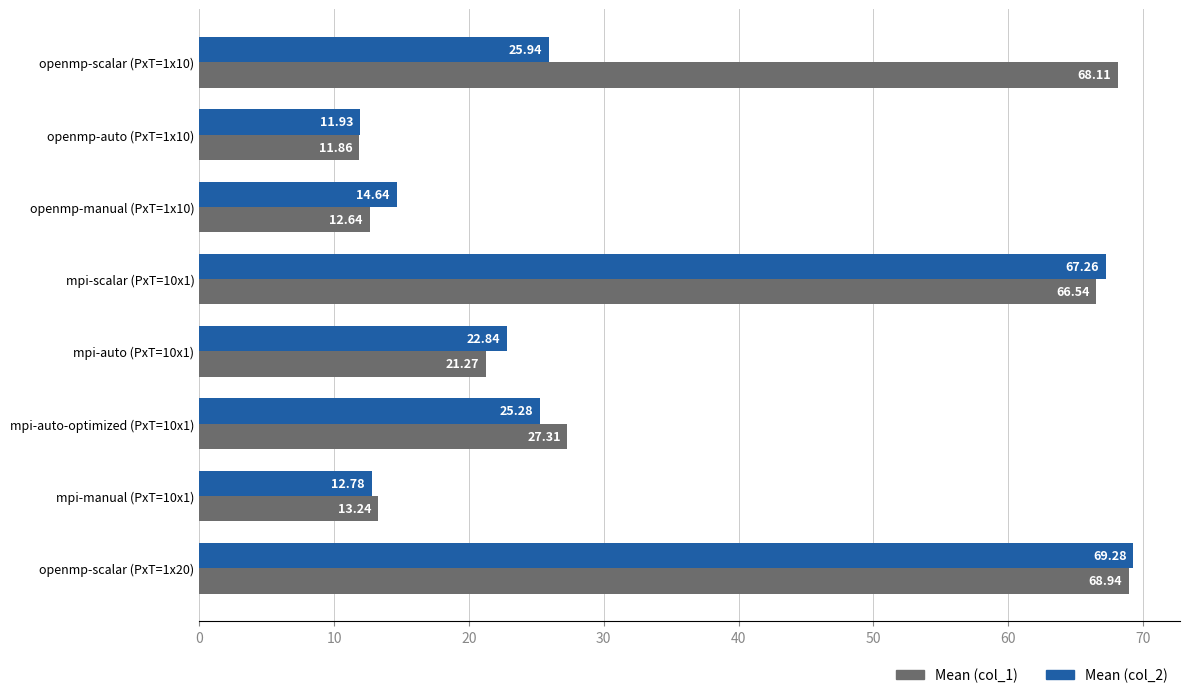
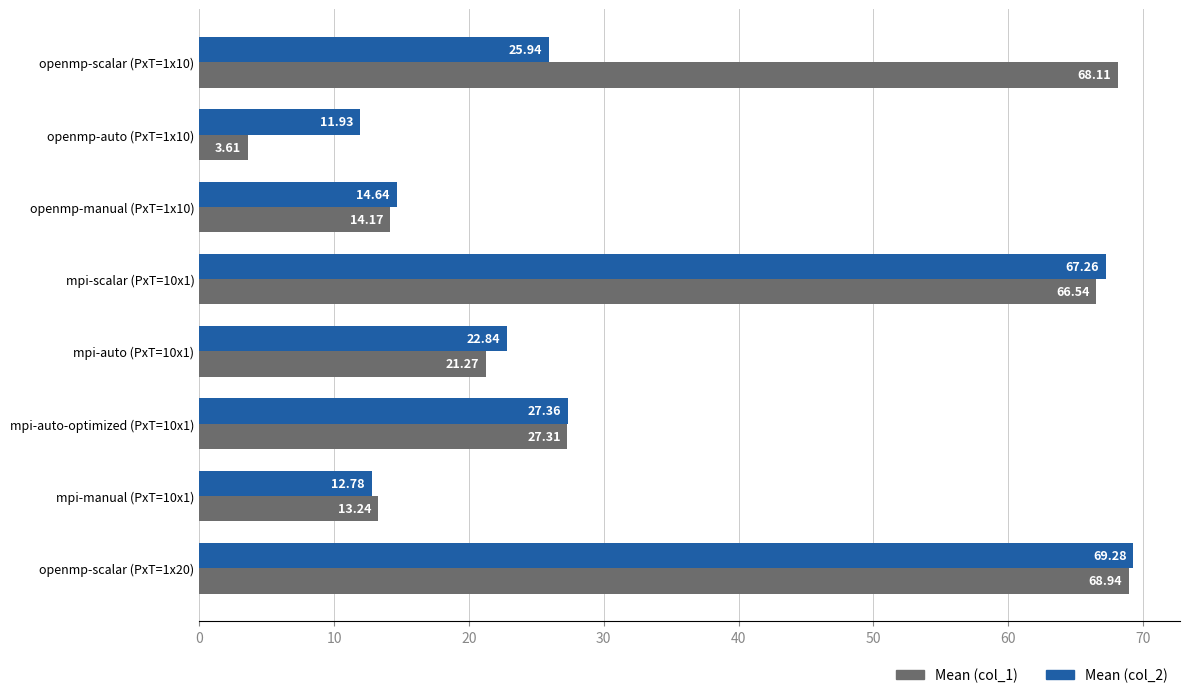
  {
    "Mean (col_1)": {
      "openmp-scalar (PxT=1x10)": 68.11,
-     "openmp-auto (PxT=1x10)": 11.86,
-     "openmp-manual (PxT=1x10)": 12.64,
+     "openmp-auto (PxT=1x10)": 3.61,
+     "openmp-manual (PxT=1x10)": 14.17,
      "mpi-scalar (PxT=10x1)": 66.54,
      "mpi-auto (PxT=10x1)": 21.27,
      "mpi-auto-optimized (PxT=10x1)": 27.31,
      "mpi-manual (PxT=10x1)": 13.24,
      "openmp-scalar (PxT=1x20)": 68.94
    },
    "Mean (col_2)": {
      "openmp-scalar (PxT=1x10)": 25.94,
      "openmp-auto (PxT=1x10)": 11.93,
      "openmp-manual (PxT=1x10)": 14.64,
      "mpi-scalar (PxT=10x1)": 67.26,
      "mpi-auto (PxT=10x1)": 22.84,
-     "mpi-auto-optimized (PxT=10x1)": 25.28,
+     "mpi-auto-optimized (PxT=10x1)": 27.36,
      "mpi-manual (PxT=10x1)": 12.78,
      "openmp-scalar (PxT=1x20)": 69.28
    }
  }
